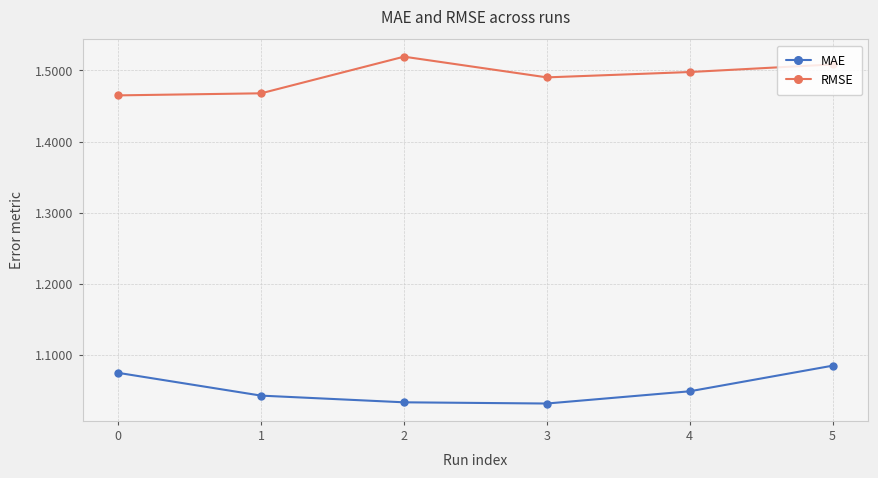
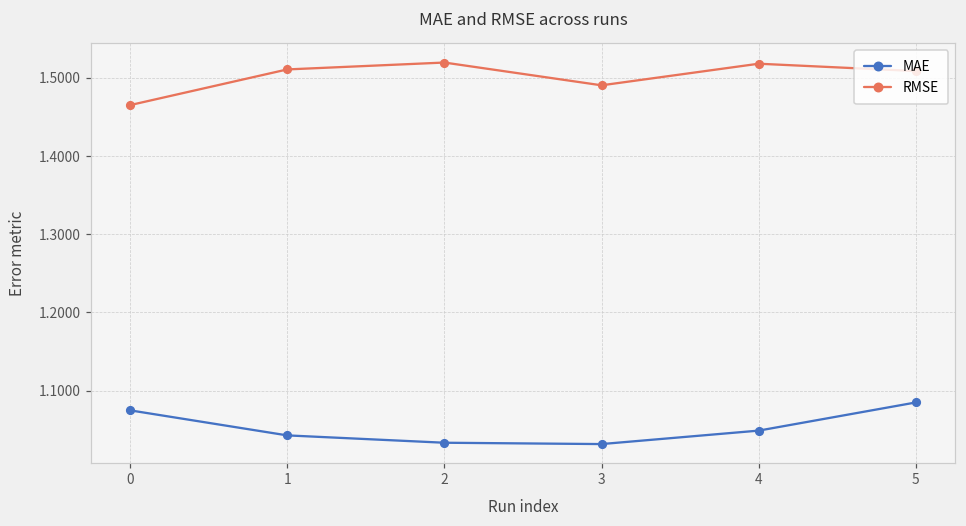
  {
    "MAE": {
      "0": 1.07,
      "1": 1.04,
      "2": 1.03,
      "3": 1.03,
      "4": 1.05,
      "5": 1.09
    },
    "RMSE": {
      "0": 1.47,
-     "1": 1.47,
+     "1": 1.51,
      "2": 1.52,
      "3": 1.49,
-     "4": 1.50
+     "4": 1.52
    }
  }
